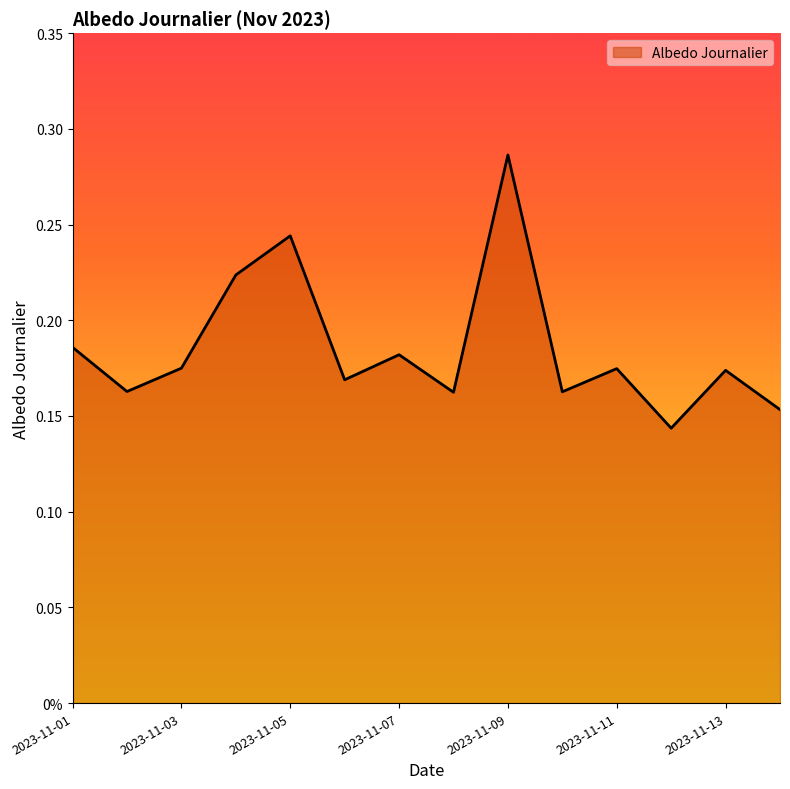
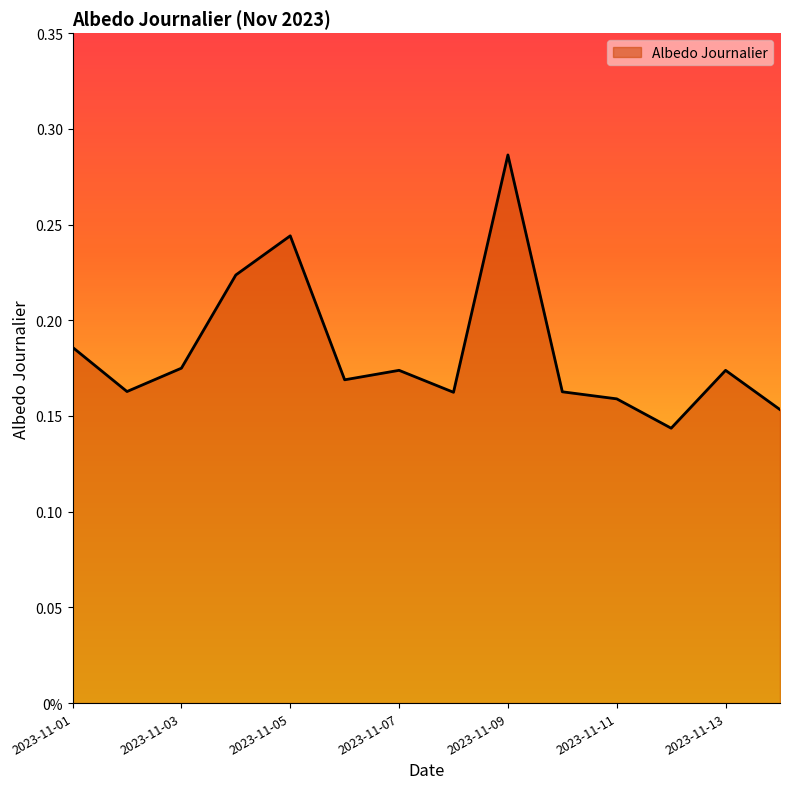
  {
    "2023-11-01": 0.186,
    "2023-11-03": 0.175,
    "2023-11-05": 0.244,
-   "2023-11-07": 0.182,
+   "2023-11-07": 0.174,
    "2023-11-09": 0.286,
-   "2023-11-11": 0.175,
+   "2023-11-11": 0.159,
    "2023-11-13": 0.174
  }
